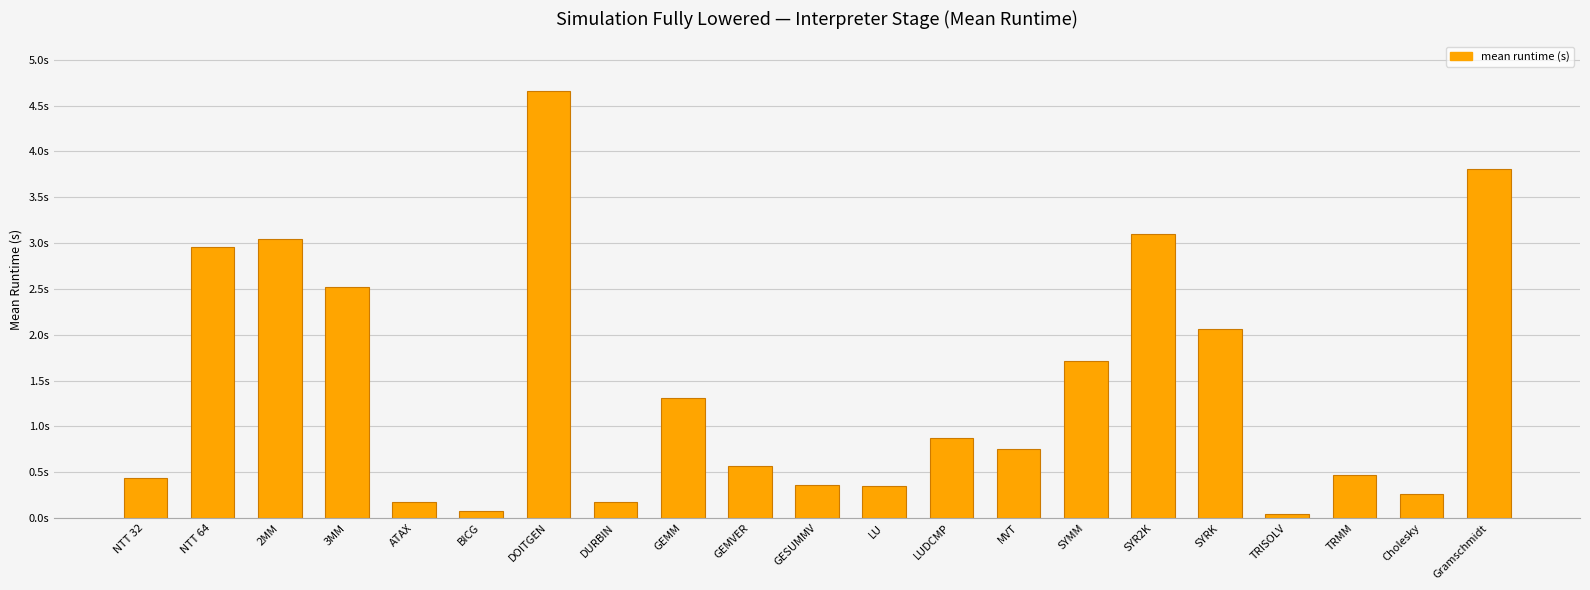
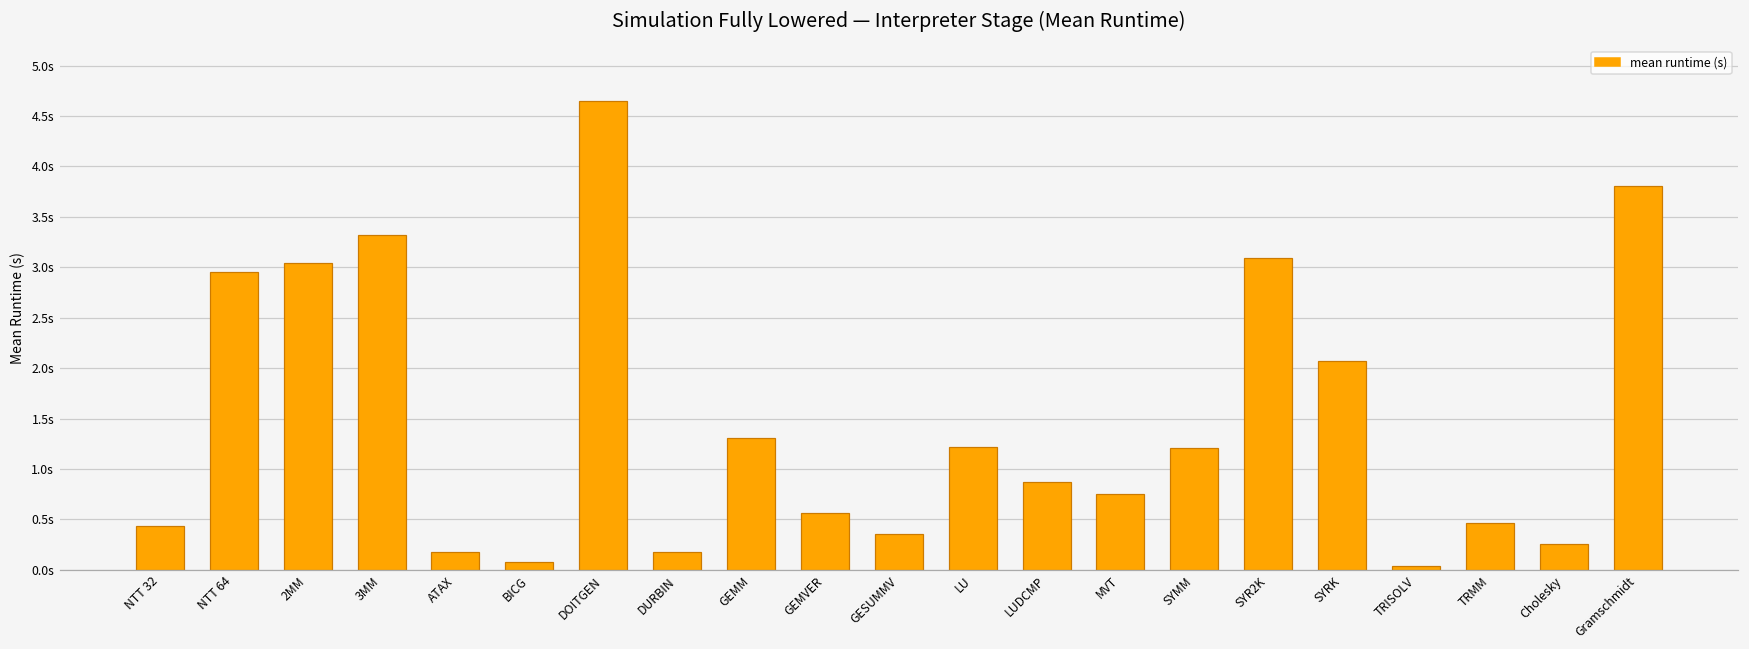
  {
    "NTT 32": "0.4s",
    "NTT 64": "3.0s",
    "2MM": "3.0s",
-   "3MM": "2.5s",
+   "3MM": "3.3s",
    "ATAX": "0.2s",
    "BICG": "0.1s",
    "DOITGEN": "4.7s",
    "DURBIN": "0.2s",
    "GEMM": "1.3s",
    "GEMVER": "0.6s",
    "GESUMMV": "0.4s",
-   "LU": "0.4s",
+   "LU": "1.2s",
    "LUDCMP": "0.9s",
    "MVT": "0.8s",
-   "SYMM": "1.7s",
+   "SYMM": "1.2s",
    "SYR2K": "3.1s",
    "SYRK": "2.1s",
    "TRISOLV": "0.0s",
    "TRMM": "0.5s",
    "Cholesky": "0.3s",
    "Gramschmidt": "3.8s"
  }
